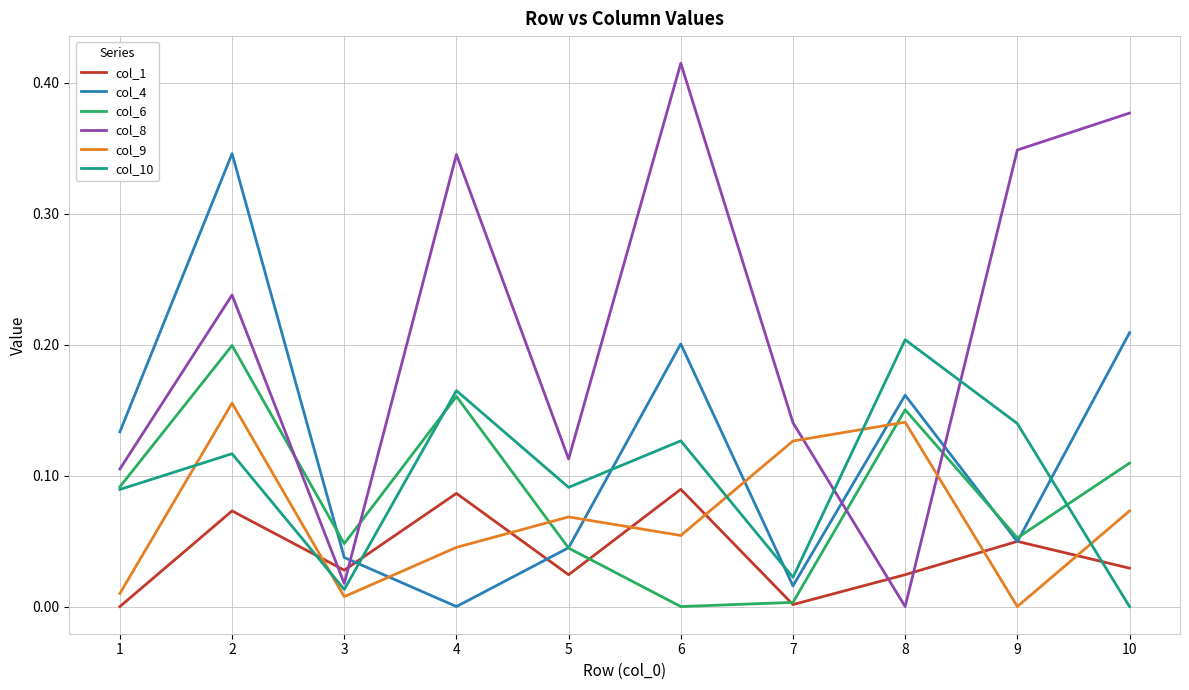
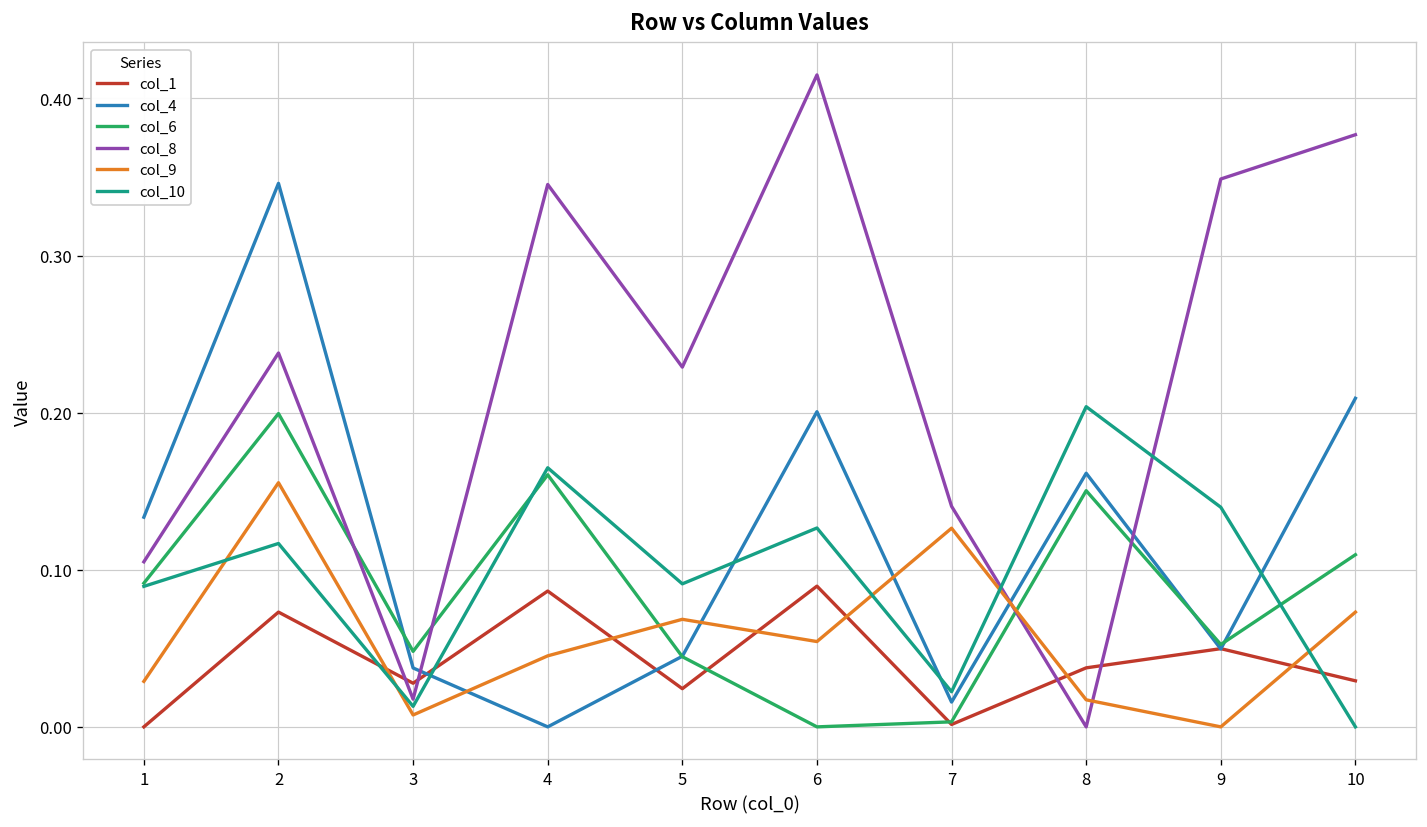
  {
    "col_1": {
      "1": 0.000,
      "2": 0.073,
      "3": 0.028,
      "4": 0.086,
      "5": 0.024,
      "6": 0.090,
-     "8": 0.024,
+     "8": 0.038,
      "10": 0.029
    },
    "col_4": {
      "1": 0.133,
      "2": 0.346,
      "3": 0.038,
      "4": 0.000,
      "6": 0.201,
      "7": 0.016,
      "8": 0.161,
      "10": 0.209
    },
    "col_8": {
      "1": 0.105,
      "2": 0.238,
      "3": 0.018,
      "4": 0.345,
-     "5": 0.113,
+     "5": 0.229,
      "6": 0.415,
      "7": 0.140,
      "8": 0.000,
      "9": 0.349,
      "10": 0.377
    },
    "col_9": {
-     "1": 0.010,
+     "1": 0.029,
      "2": 0.155,
      "3": 0.008,
      "4": 0.045,
      "5": 0.068,
      "6": 0.054,
      "7": 0.126,
-     "8": 0.141,
+     "8": 0.017,
      "9": 0.000,
      "10": 0.073
    }
  }
